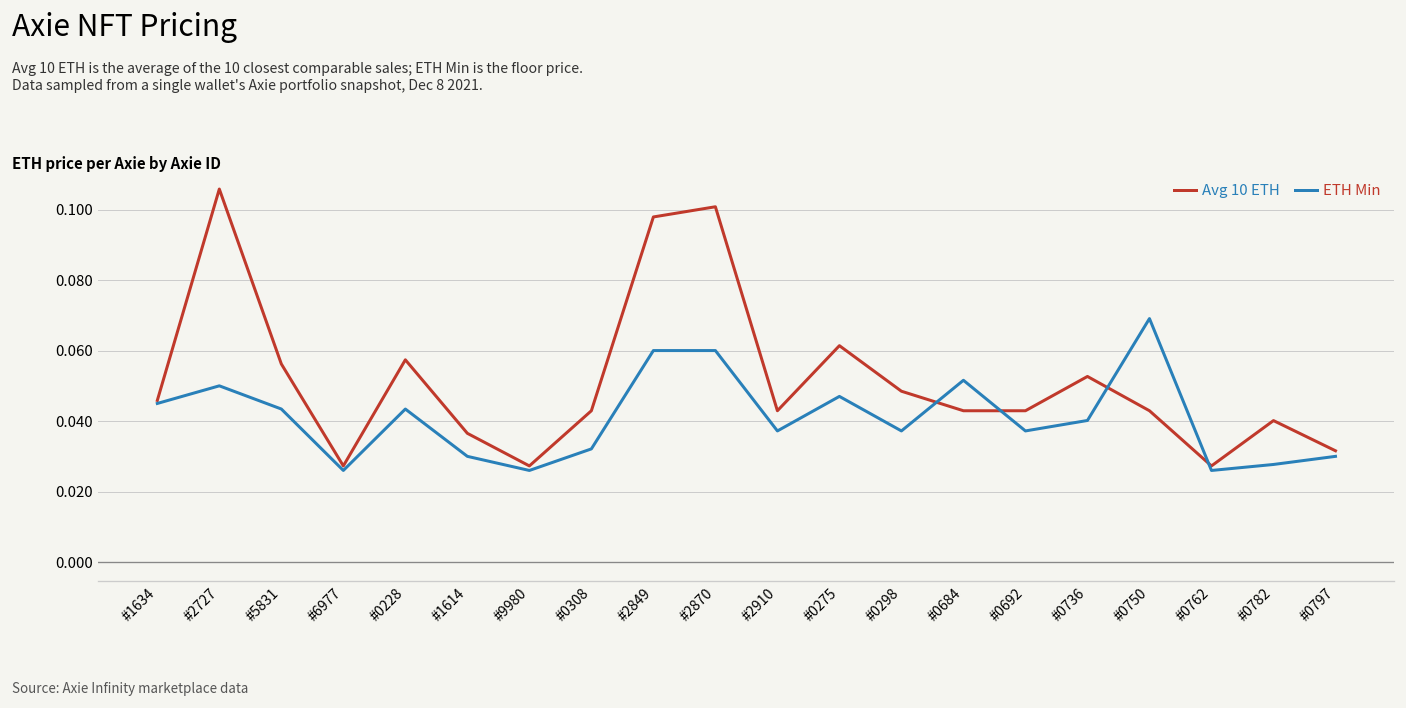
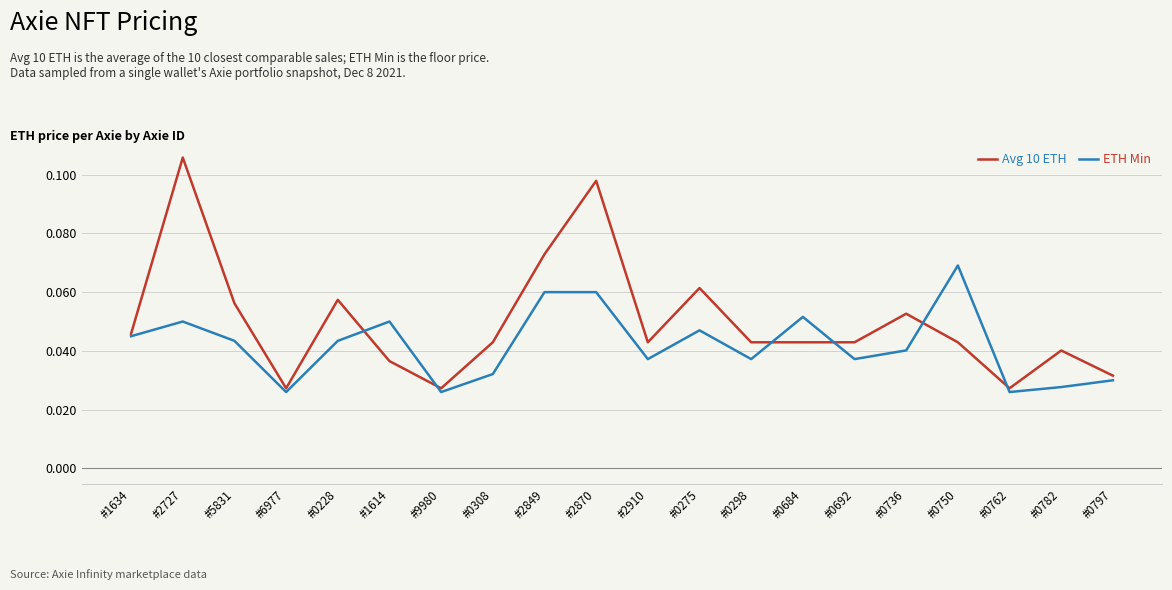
  {
    "Avg 10 ETH": {
      "#2727": 0.106,
      "#5831": 0.056,
      "#6977": 0.027,
      "#0228": 0.057,
      "#1614": 0.037,
      "#9980": 0.027,
      "#0308": 0.043,
-     "#2849": 0.098,
-     "#2870": 0.101,
+     "#2849": 0.073,
+     "#2870": 0.098,
      "#2910": 0.043,
      "#0275": 0.061,
-     "#0298": 0.048,
+     "#0298": 0.043,
      "#0684": 0.043,
      "#0692": 0.043,
      "#0736": 0.053,
      "#0750": 0.043,
      "#0762": 0.027,
      "#0782": 0.040,
      "#0797": 0.032
    },
    "ETH Min": {
      "#2727": 0.05,
      "#5831": 0.043,
      "#6977": 0.026,
      "#0228": 0.043,
-     "#1614": 0.03,
+     "#1614": 0.05,
      "#9980": 0.026,
      "#0308": 0.032,
      "#2849": 0.06,
      "#2870": 0.06,
      "#2910": 0.037,
      "#0275": 0.047,
      "#0298": 0.037,
      "#0684": 0.052,
      "#0692": 0.037,
      "#0736": 0.04,
      "#0750": 0.069,
      "#0762": 0.026,
      "#0782": 0.028,
      "#0797": 0.03
    }
  }
